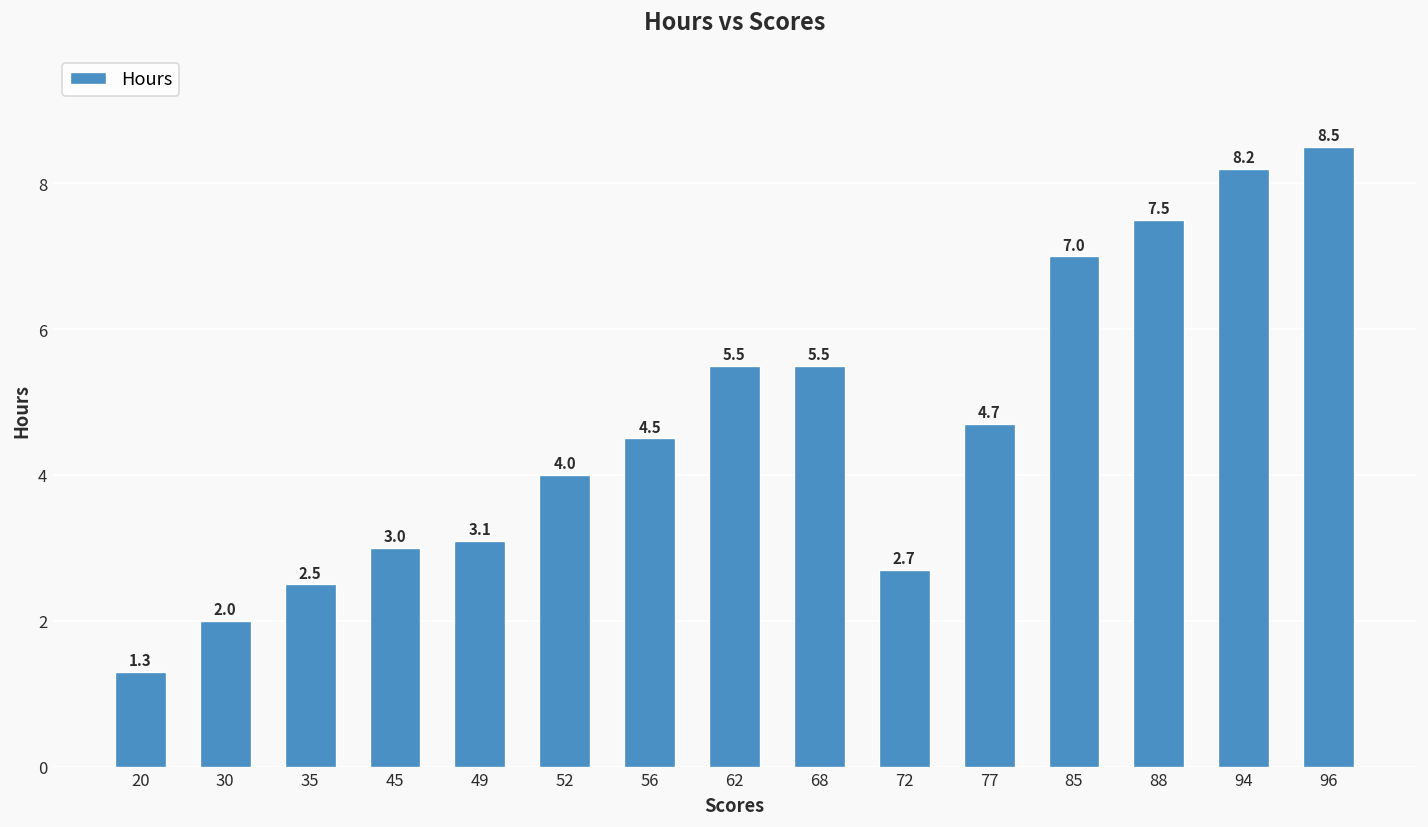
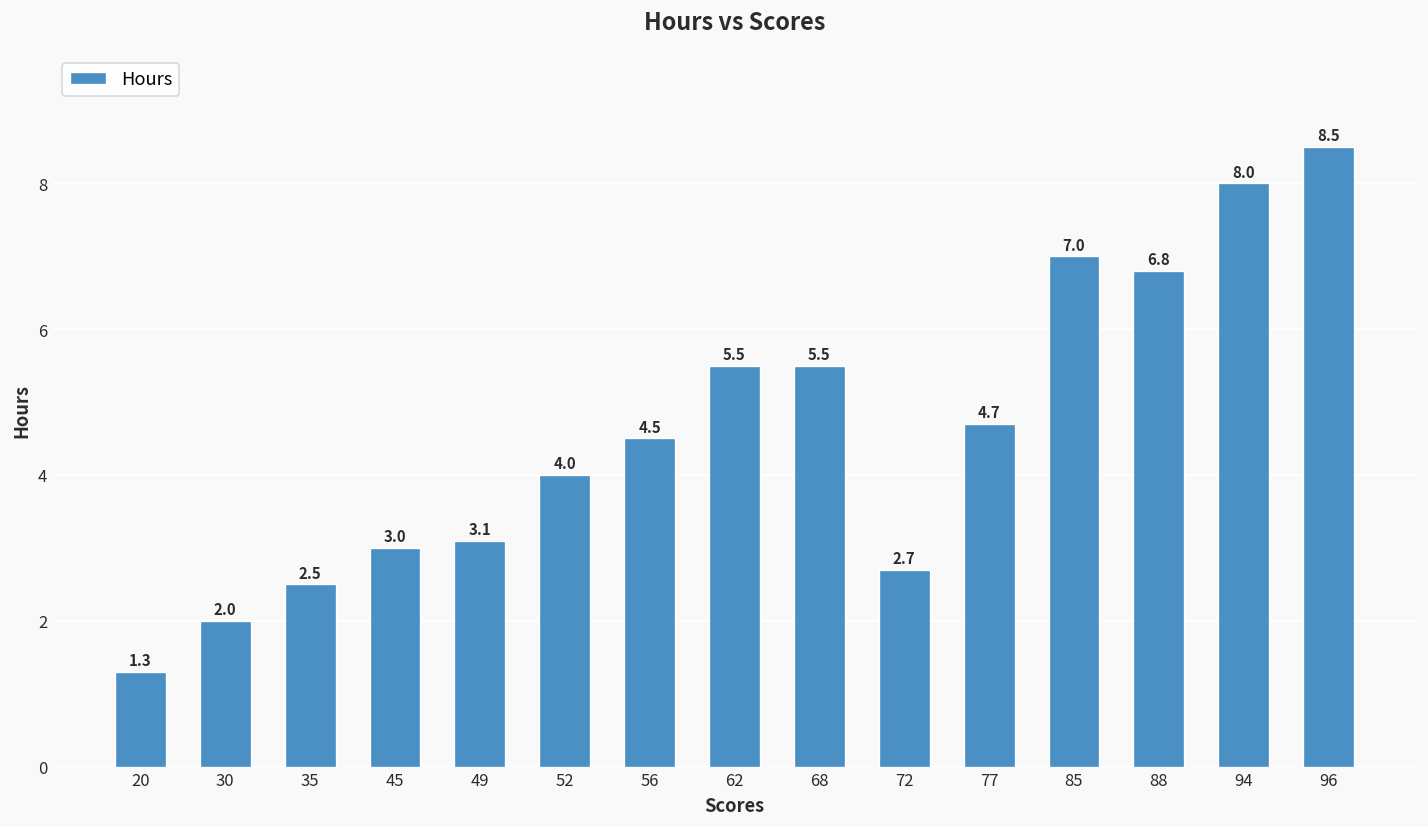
  {
    "20": 1.3,
    "30": 2.0,
    "35": 2.5,
    "45": 3.0,
    "49": 3.1,
    "52": 4.0,
    "56": 4.5,
    "62": 5.5,
    "68": 5.5,
    "72": 2.7,
    "77": 4.7,
    "85": 7.0,
-   "88": 7.5,
-   "94": 8.2,
+   "88": 6.8,
+   "94": 8.0,
    "96": 8.5
  }
